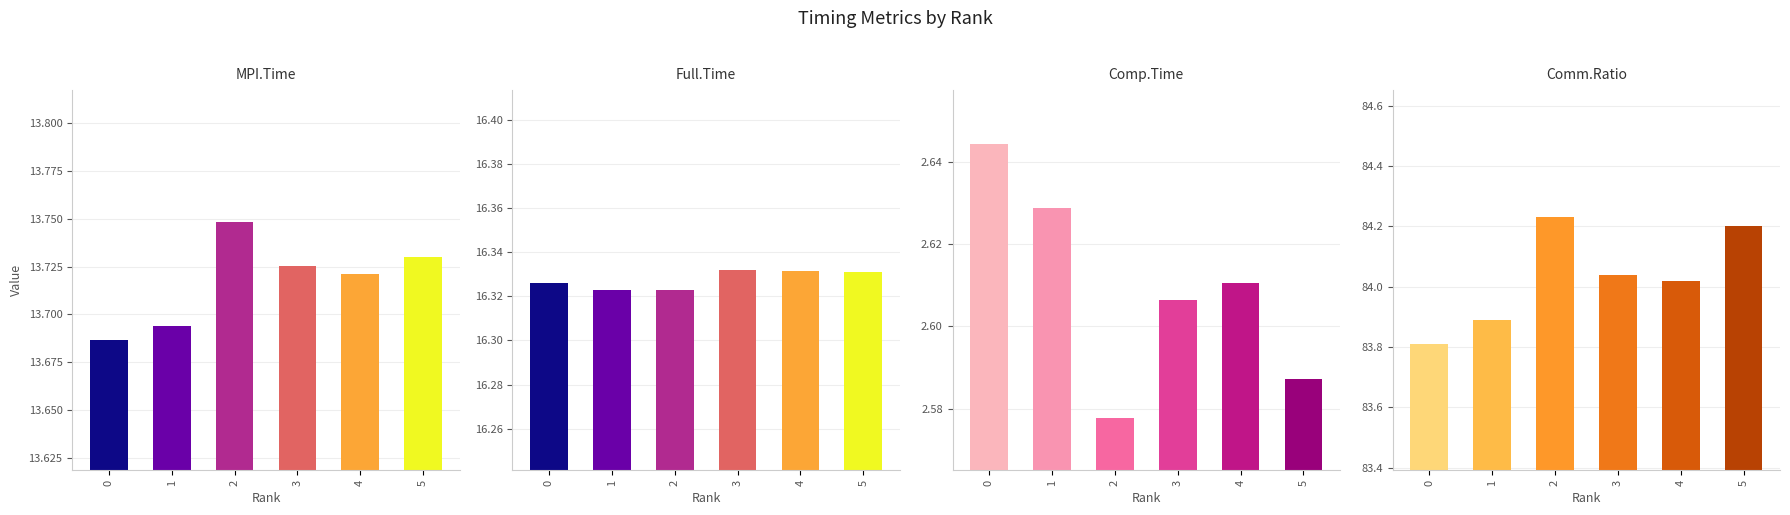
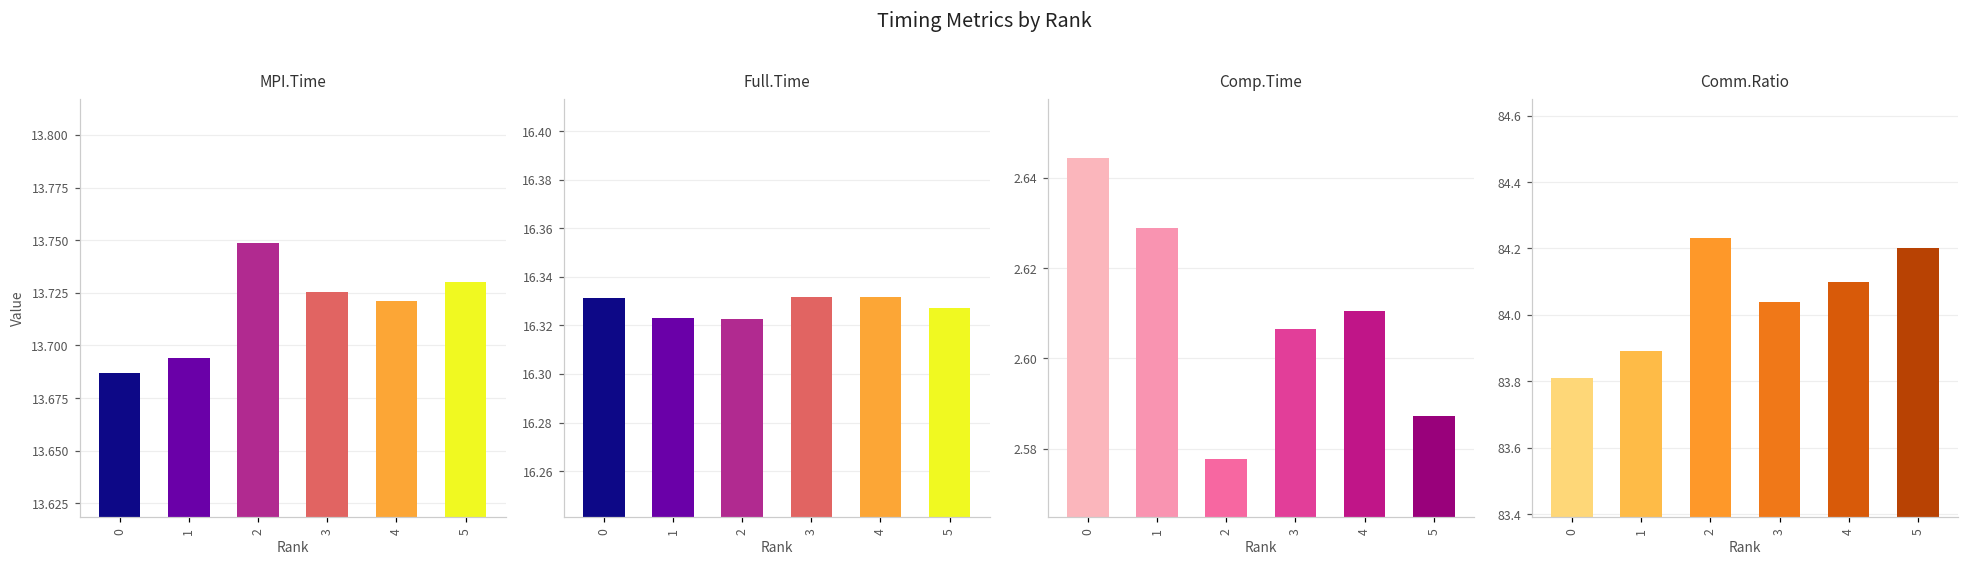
  {
    "MPI.Time": {
      "0": 13.687,
      "1": 13.694,
      "2": 13.749,
      "3": 13.725,
      "4": 13.721,
      "5": 13.730
    },
    "Full.Time": {
-     "0": 16.326,
+     "0": 16.331,
      "1": 16.323,
      "2": 16.323,
      "3": 16.332,
      "4": 16.332,
-     "5": 16.331
+     "5": 16.327
    },
    "Comp.Time": {
      "0": 2.644,
      "1": 2.629,
      "2": 2.578,
      "3": 2.607,
      "4": 2.611,
      "5": 2.587
    },
    "Comm.Ratio": {
      "0": 83.81,
      "1": 83.89,
      "2": 84.23,
      "3": 84.04,
-     "4": 84.02,
+     "4": 84.10,
      "5": 84.20
    }
  }
